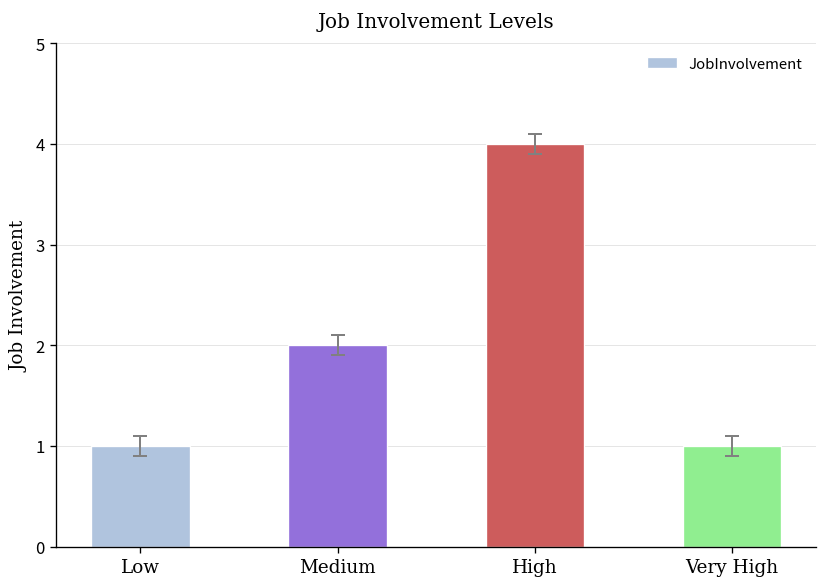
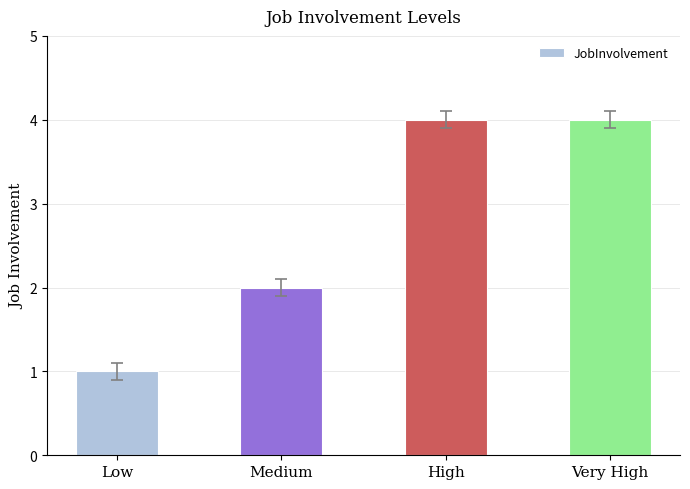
  {
    "JobInvolvement": {
      "Low": 1,
      "Medium": 2,
      "High": 4,
-     "Very High": 1
+     "Very High": 4
    }
  }
